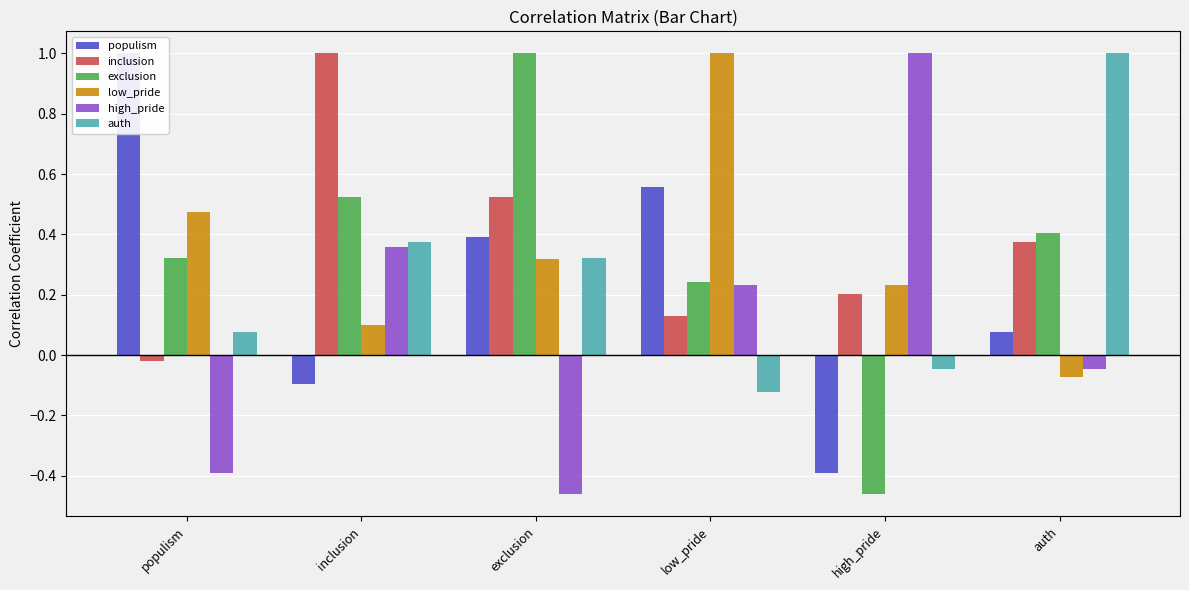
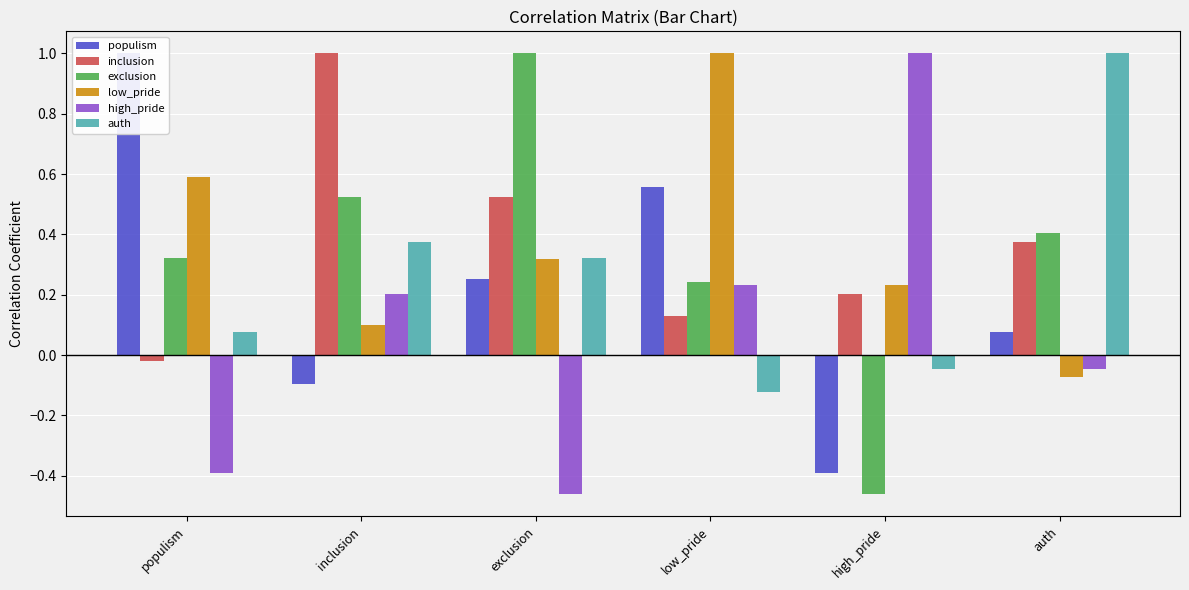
  {
    "populism": {
      "inclusion": -0.10,
-     "exclusion": 0.39,
+     "exclusion": 0.25,
      "low_pride": 0.56,
      "high_pride": -0.39,
      "auth": 0.08
    },
    "inclusion": {
      "populism": -0.02,
      "inclusion": 1.00,
      "exclusion": 0.52,
      "low_pride": 0.13,
      "high_pride": 0.20,
      "auth": 0.38
    },
    "exclusion": {
      "populism": 0.32,
      "inclusion": 0.52,
      "exclusion": 1.00,
      "low_pride": 0.24,
      "high_pride": -0.46,
      "auth": 0.40
    },
    "low_pride": {
-     "populism": 0.48,
+     "populism": 0.59,
      "inclusion": 0.10,
      "exclusion": 0.32,
      "low_pride": 1.00,
      "high_pride": 0.23,
      "auth": -0.07
    },
    "high_pride": {
      "populism": -0.39,
-     "inclusion": 0.36,
+     "inclusion": 0.20,
      "exclusion": -0.46,
      "low_pride": 0.23,
      "high_pride": 1.00,
      "auth": -0.05
    },
    "auth": {
      "populism": 0.08,
      "inclusion": 0.38,
      "exclusion": 0.32,
      "low_pride": -0.12,
      "high_pride": -0.05,
      "auth": 1.00
    }
  }
